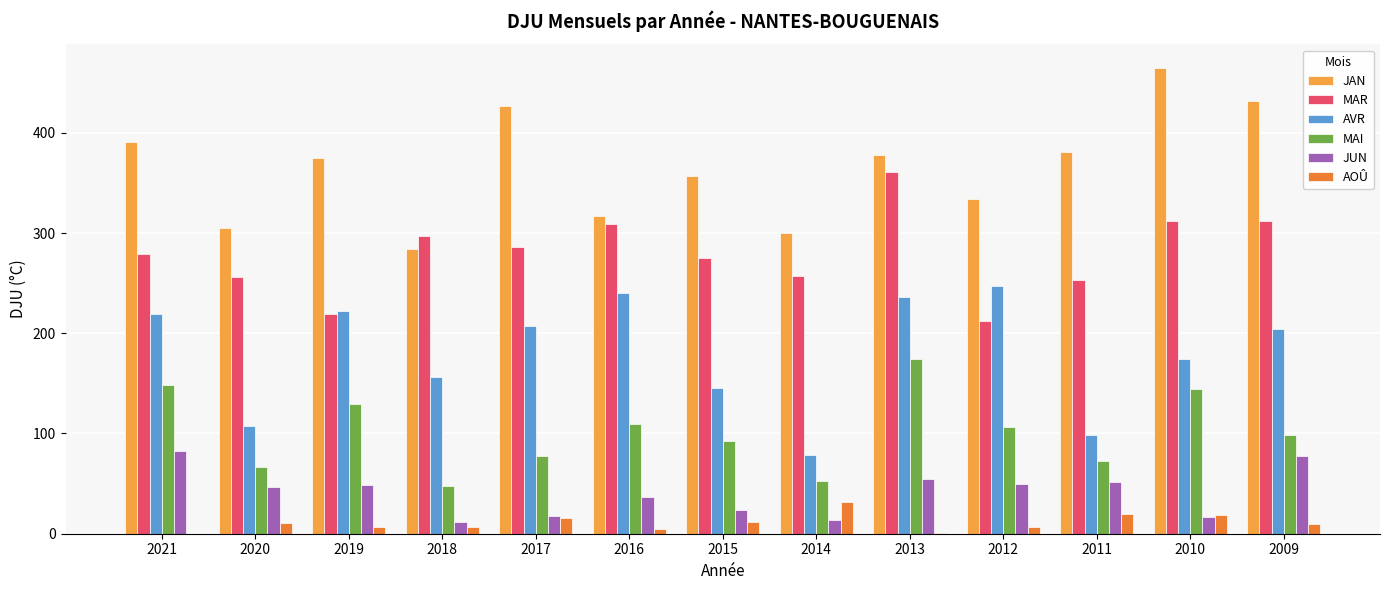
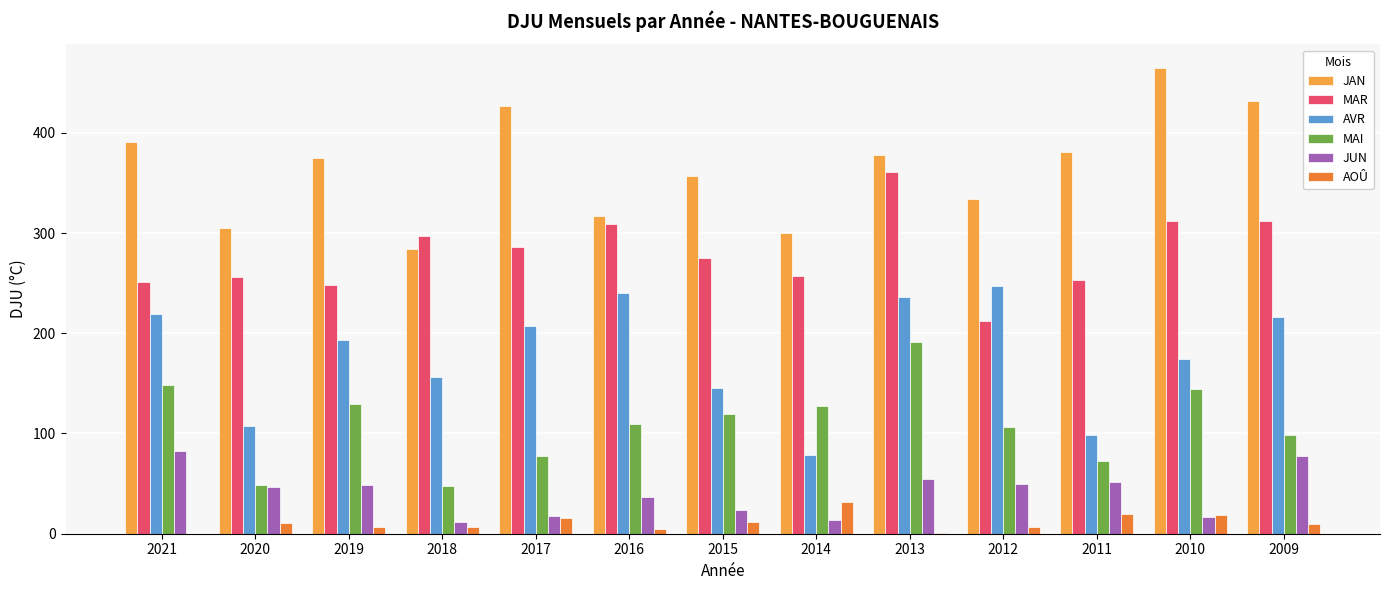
  {
    "MAR": {
-     "2021": 279,
+     "2021": 251,
      "2020": 256,
-     "2019": 220,
+     "2019": 248,
      "2018": 297,
      "2017": 286,
      "2016": 310,
      "2015": 275,
      "2014": 258,
      "2013": 361,
      "2012": 212,
      "2011": 253,
      "2010": 312,
      "2009": 312
    },
    "AVR": {
      "2021": 219,
      "2020": 107,
-     "2019": 222,
+     "2019": 193,
      "2018": 156,
      "2017": 208,
      "2016": 240,
      "2015": 145,
      "2014": 79,
      "2013": 236,
      "2012": 247,
      "2011": 99,
      "2010": 175,
-     "2009": 205
+     "2009": 217
    },
    "MAI": {
      "2021": 148,
-     "2020": 67,
+     "2020": 48,
      "2019": 130,
      "2018": 47,
      "2017": 78,
      "2016": 109,
-     "2015": 92,
-     "2014": 52,
-     "2013": 174,
+     "2015": 120,
+     "2014": 128,
+     "2013": 192,
      "2012": 106,
      "2011": 73,
      "2010": 145,
      "2009": 99
    },
    "JUN": {
      "2021": 82,
      "2020": 46,
      "2019": 49,
      "2018": 12,
      "2017": 18,
      "2016": 37,
      "2015": 23,
      "2014": 14,
      "2013": 54,
      "2012": 50,
      "2011": 52,
      "2010": 17,
      "2009": 78
    }
  }
